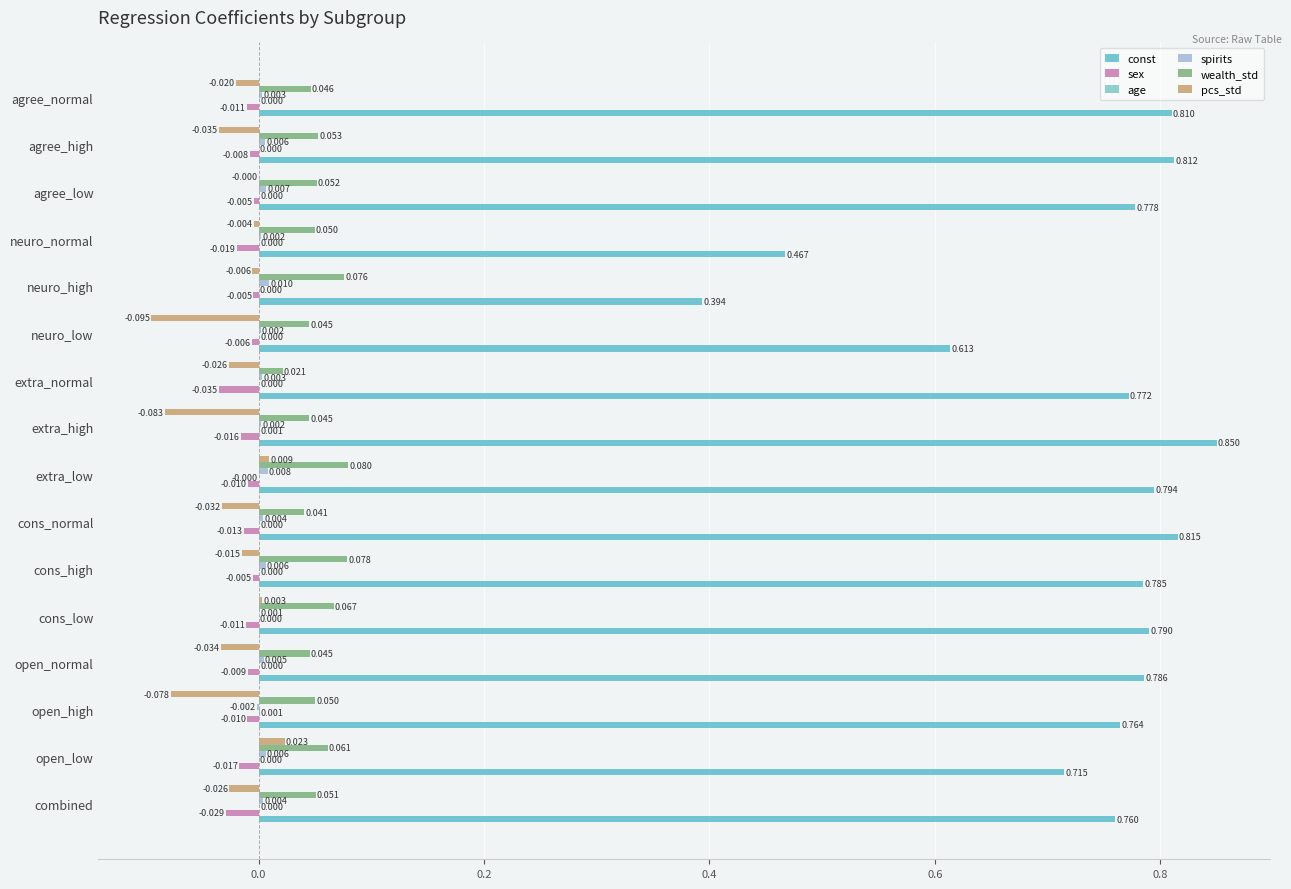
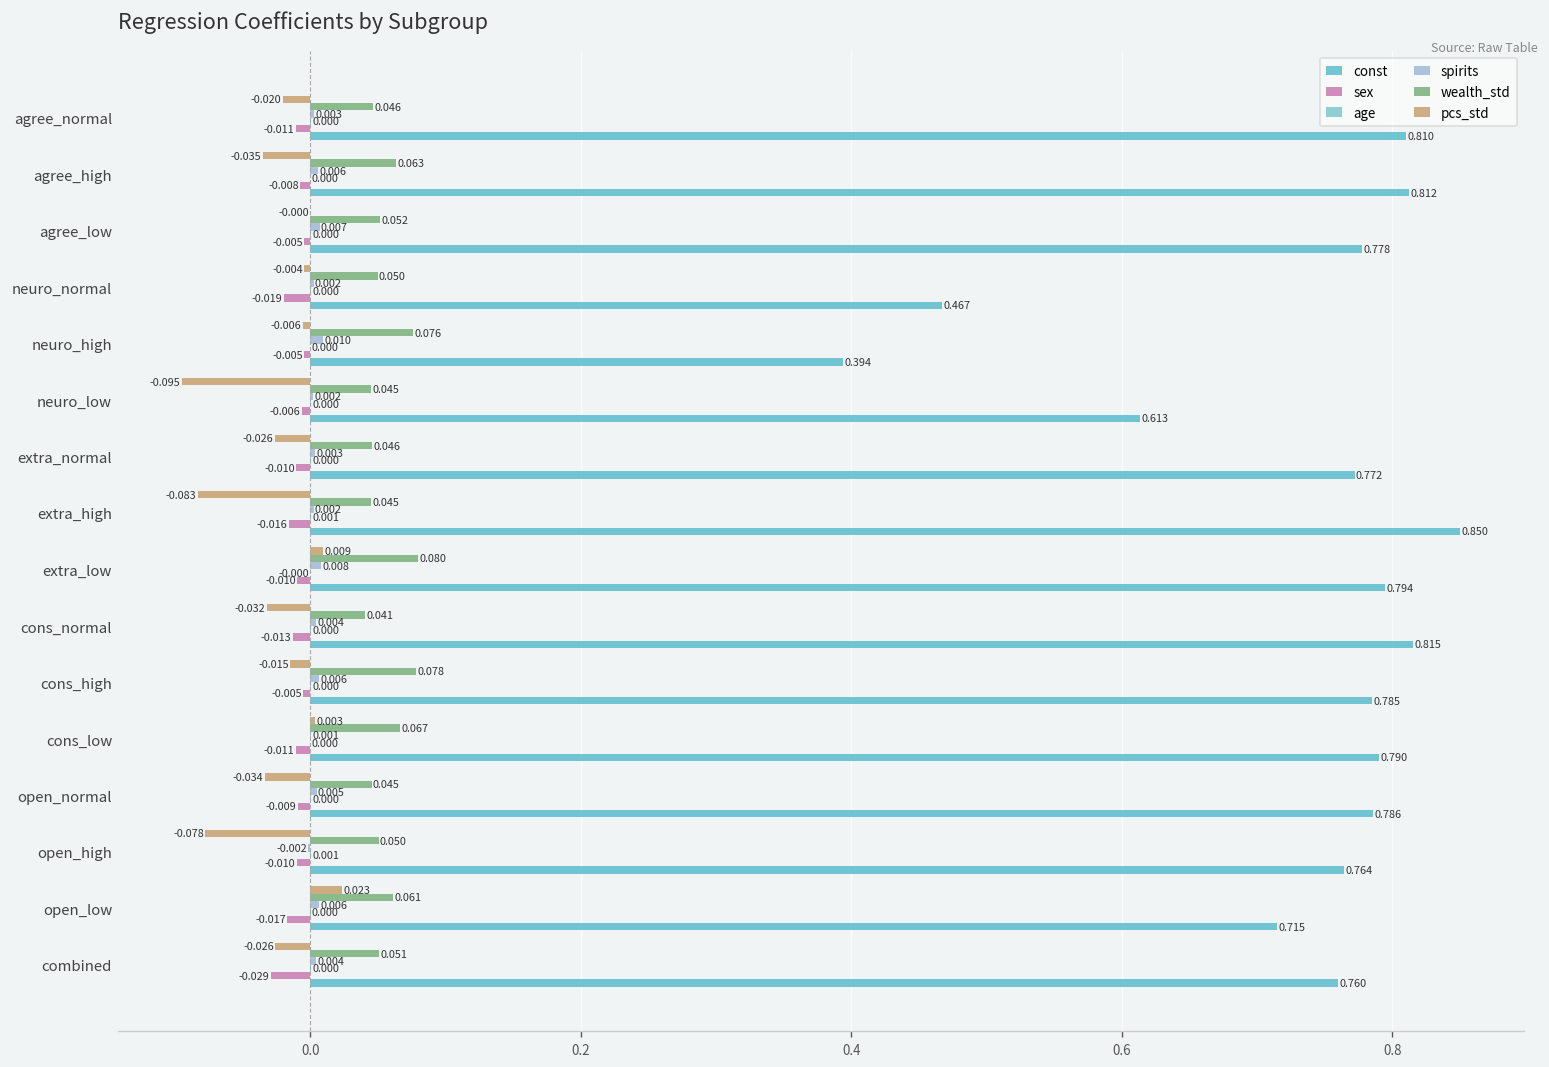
  {
    "sex": {
      "agree_normal": -0.011,
      "agree_high": -0.008,
      "agree_low": -0.005,
      "neuro_normal": -0.019,
      "neuro_high": -0.005,
      "neuro_low": -0.006,
-     "extra_normal": -0.035,
+     "extra_normal": -0.010,
      "extra_high": -0.016,
      "cons_normal": -0.013,
      "cons_high": -0.005,
      "cons_low": -0.011,
      "open_normal": -0.009,
      "open_high": -0.010,
      "open_low": -0.017,
      "combined": -0.029
    },
    "wealth_std": {
      "agree_normal": 0.046,
-     "agree_high": 0.053,
+     "agree_high": 0.063,
      "agree_low": 0.052,
      "neuro_normal": 0.050,
      "neuro_high": 0.076,
      "neuro_low": 0.045,
-     "extra_normal": 0.021,
+     "extra_normal": 0.046,
      "extra_high": 0.045,
      "extra_low": 0.080,
      "cons_normal": 0.041,
      "cons_high": 0.078,
      "cons_low": 0.067,
      "open_normal": 0.045,
      "open_high": 0.050,
      "open_low": 0.061,
      "combined": 0.051
    },
    "pcs_std": {
      "agree_normal": -0.020,
      "agree_high": -0.035,
      "agree_low": -0.000,
      "neuro_normal": -0.004,
      "neuro_high": -0.006,
      "neuro_low": -0.095,
      "extra_normal": -0.026,
      "extra_high": -0.083,
      "extra_low": 0.009,
      "cons_normal": -0.032,
      "cons_high": -0.015,
      "cons_low": 0.003,
      "open_normal": -0.034,
      "open_high": -0.078,
      "open_low": 0.023,
      "combined": -0.026
    }
  }
